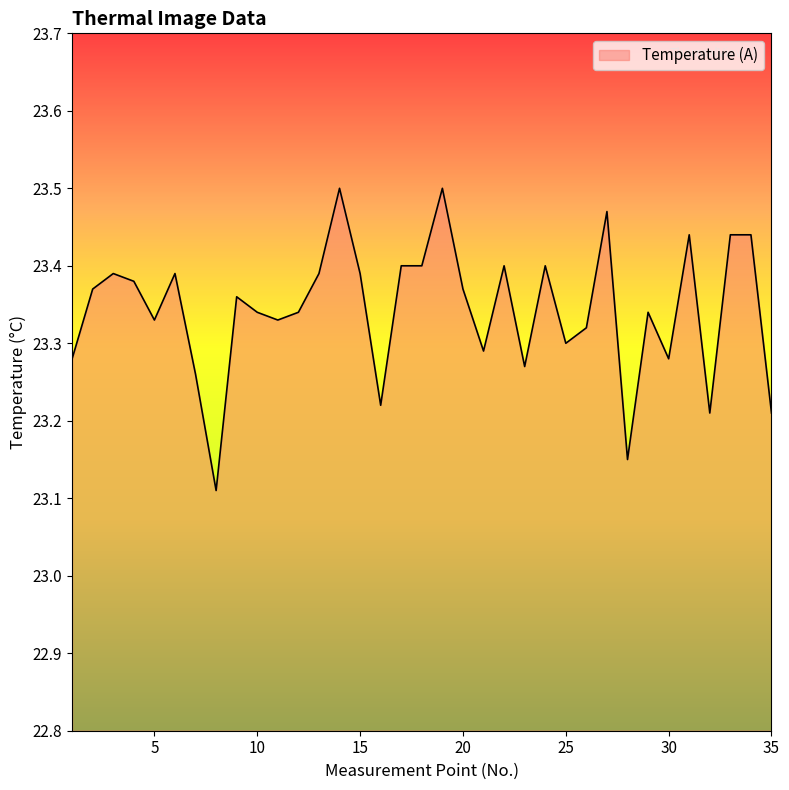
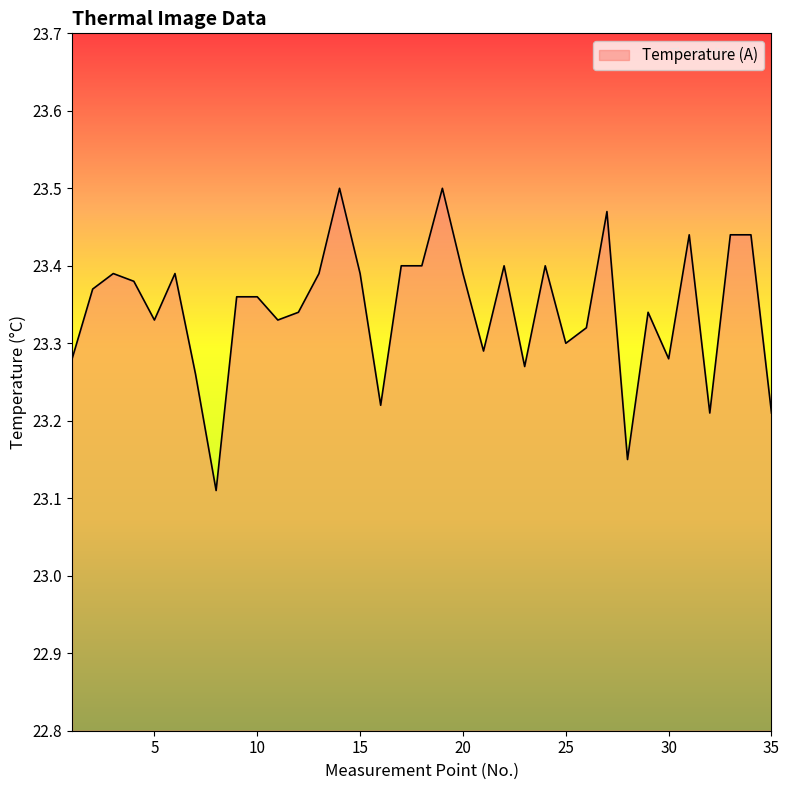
  {
    "5": 23.33,
-   "10": 23.34,
+   "10": 23.36,
    "15": 23.39,
-   "20": 23.37,
+   "20": 23.39,
    "25": 23.30,
    "30": 23.28,
    "35": 23.21
  }
